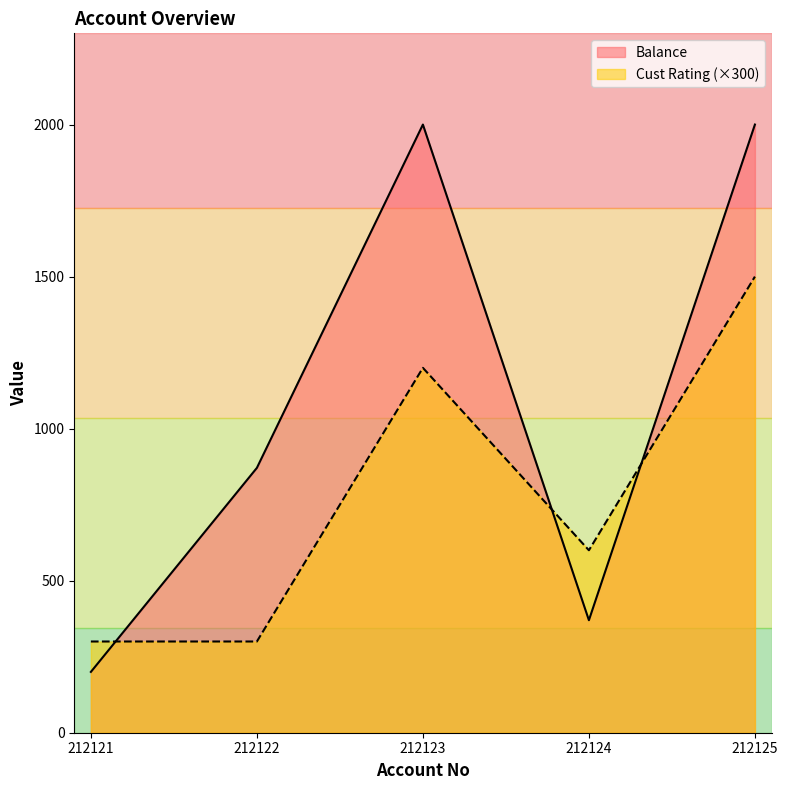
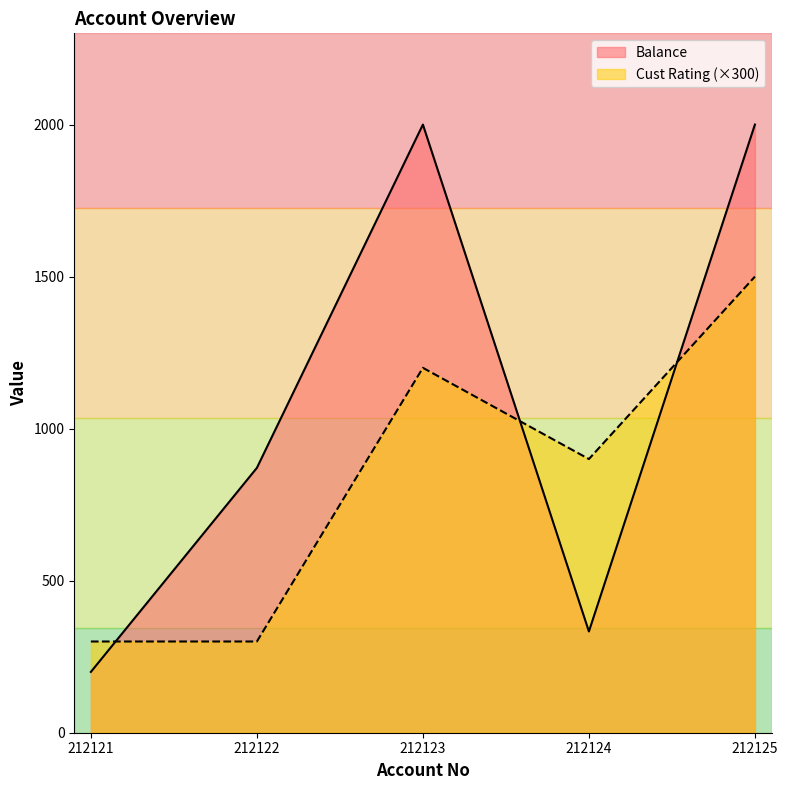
  {
    "Balance": {
      "212121": 200,
      "212122": 870,
      "212123": 2000,
-     "212124": 370,
+     "212124": 330,
      "212125": 2000
    },
    "Cust Rating (×300)": {
      "212121": 300,
      "212122": 300,
      "212123": 1200,
-     "212124": 600,
+     "212124": 900,
      "212125": 1500
    }
  }
